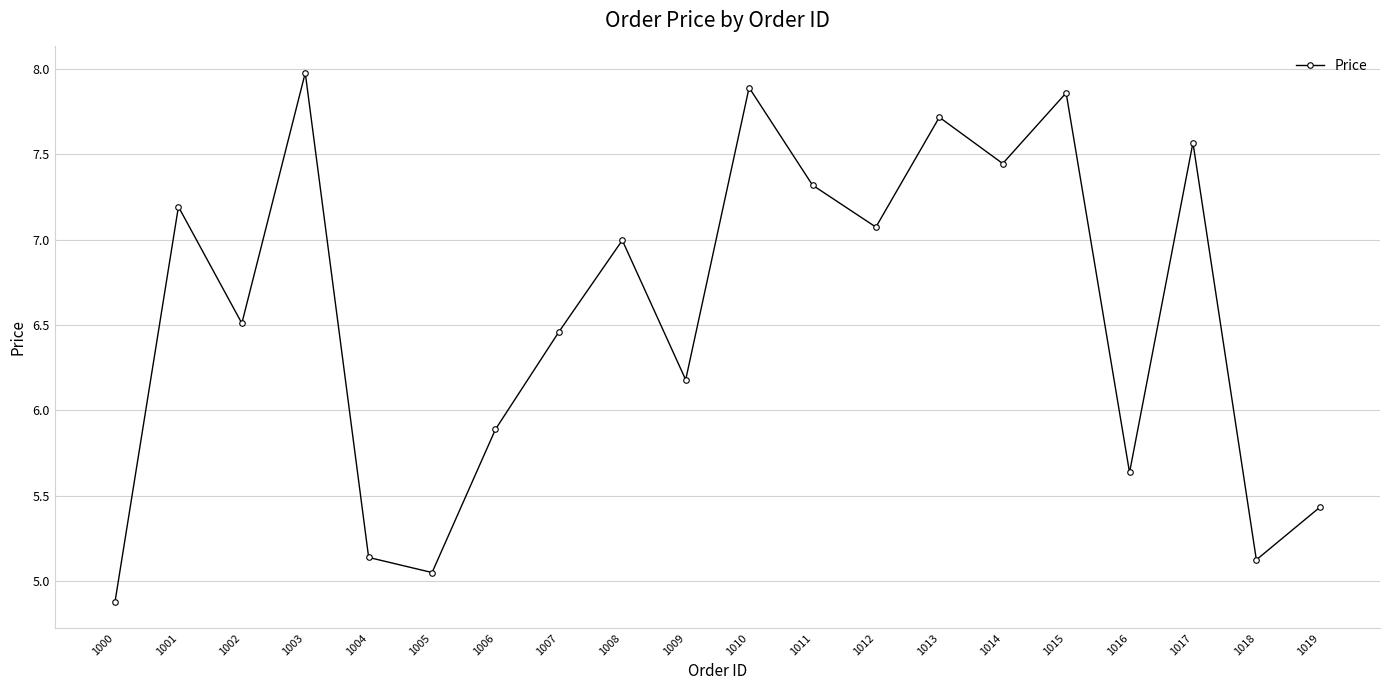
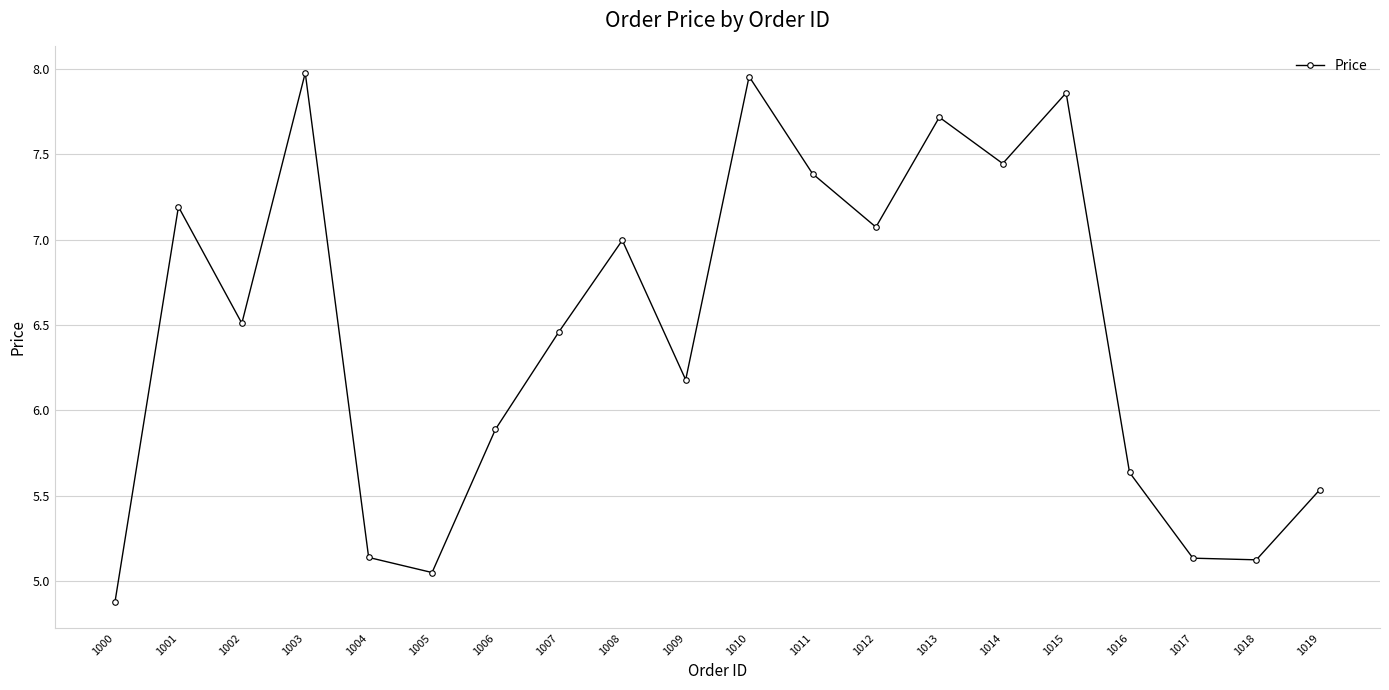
  {
    "1000": 4.88,
    "1001": 7.19,
    "1002": 6.51,
    "1003": 7.98,
    "1004": 5.14,
    "1005": 5.05,
    "1006": 5.89,
    "1007": 6.46,
    "1008": 7.00,
    "1009": 6.18,
-   "1010": 7.89,
-   "1011": 7.32,
+   "1010": 7.95,
+   "1011": 7.39,
    "1012": 7.07,
    "1013": 7.72,
    "1014": 7.45,
    "1015": 7.86,
    "1016": 5.64,
-   "1017": 7.57,
+   "1017": 5.13,
    "1018": 5.12,
-   "1019": 5.43
+   "1019": 5.54
  }
